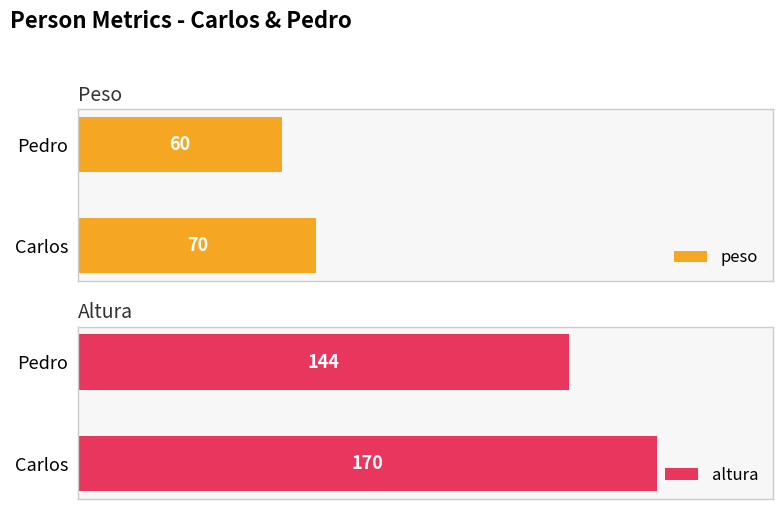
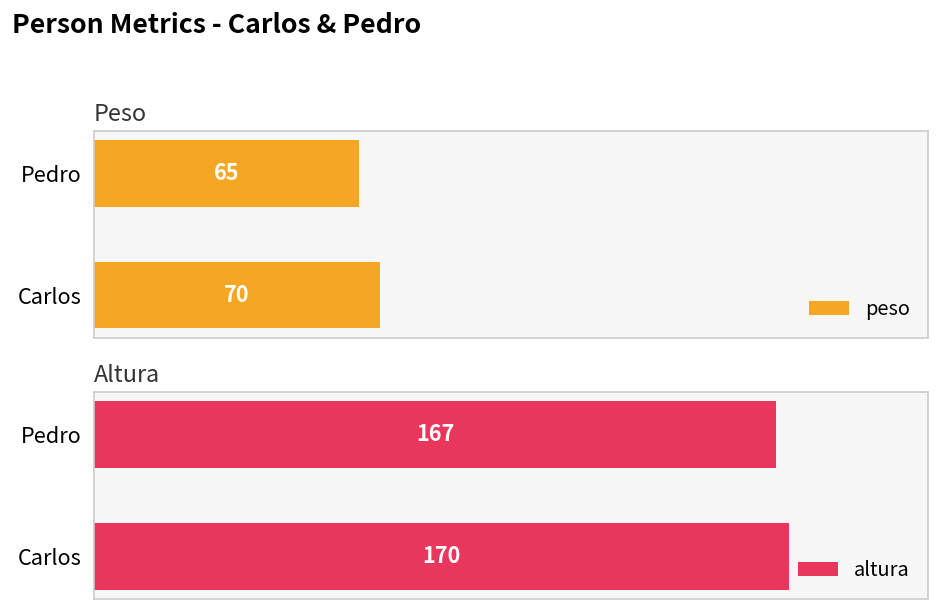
  {
    "Peso": {
-     "Pedro": 60,
+     "Pedro": 65,
      "Carlos": 70
    },
    "Altura": {
-     "Pedro": 144,
+     "Pedro": 167,
      "Carlos": 170
    }
  }
